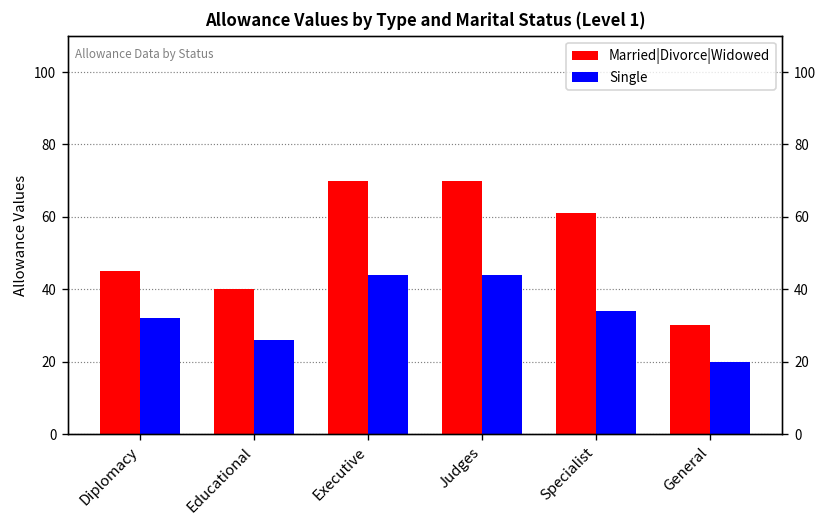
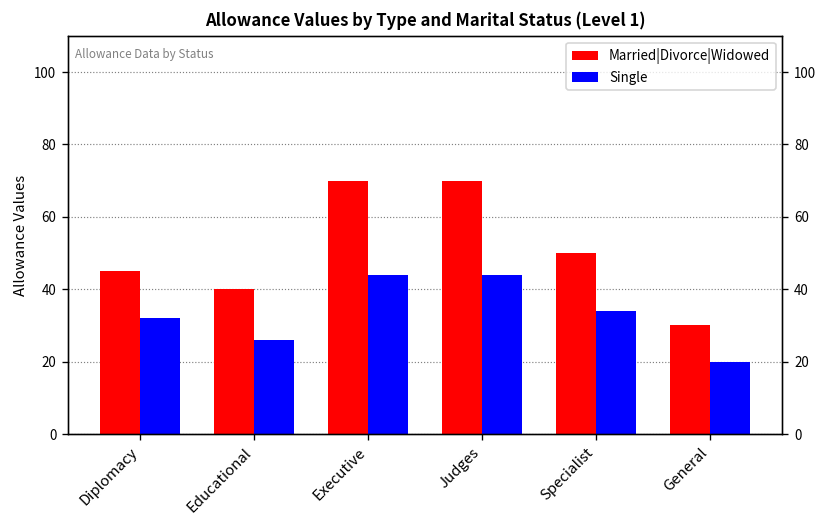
  {
    "Married|Divorce|Widowed": {
      "Diplomacy": 45,
      "Educational": 40,
      "Executive": 70,
      "Judges": 70,
-     "Specialist": 61,
+     "Specialist": 50,
      "General": 30
    },
    "Single": {
      "Diplomacy": 32,
      "Educational": 26,
      "Executive": 44,
      "Judges": 44,
      "Specialist": 34,
      "General": 20
    }
  }
